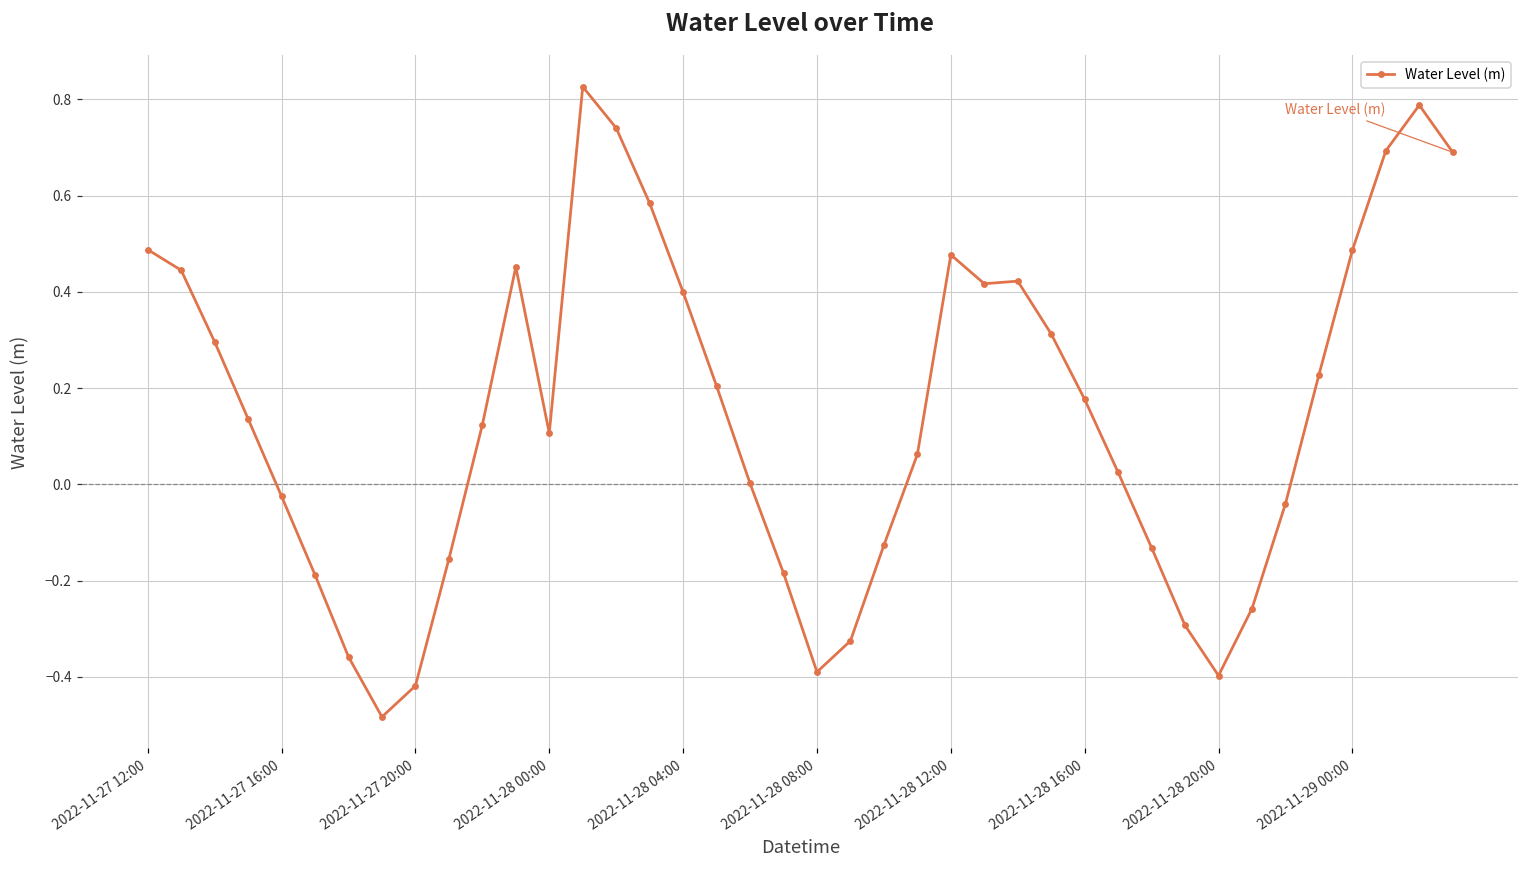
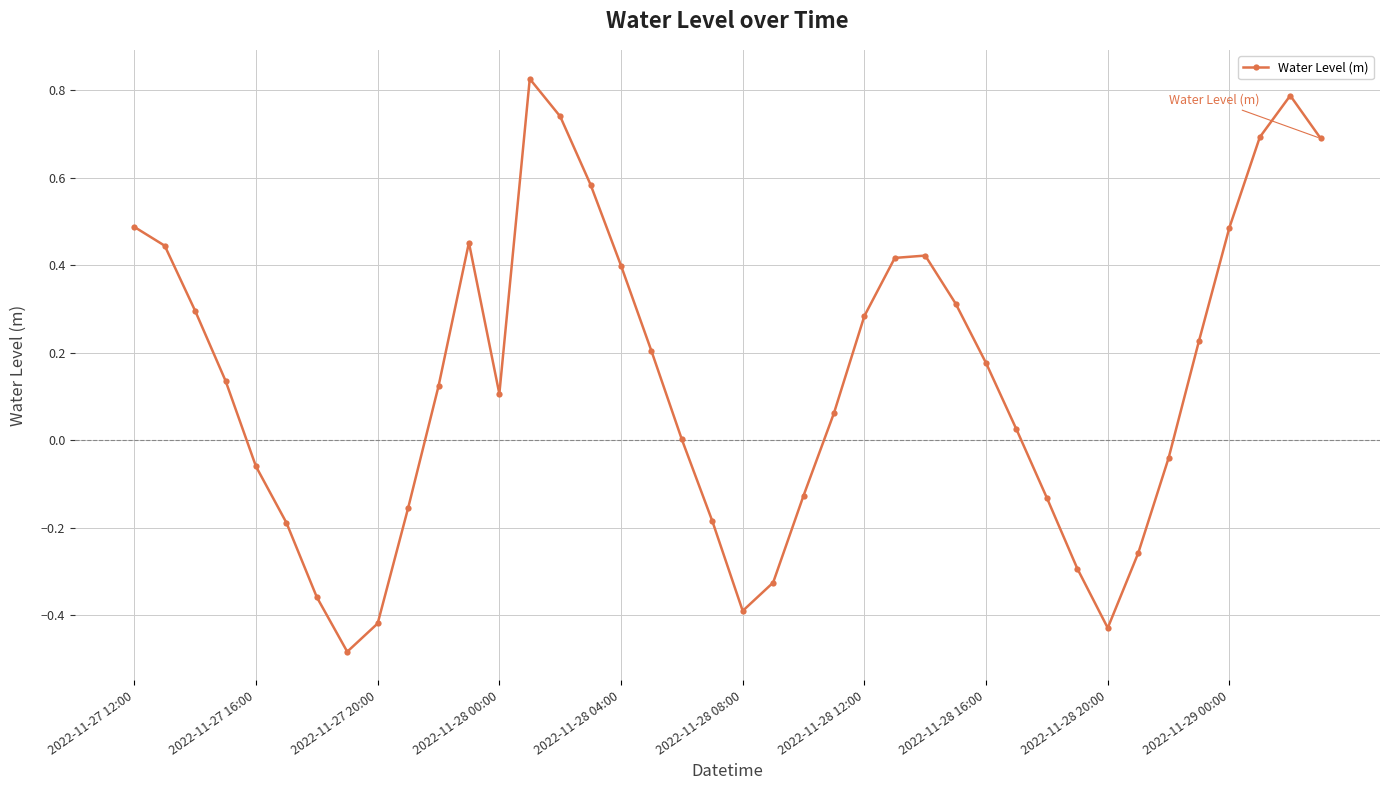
  {
    "2022-11-27 12:00": 0.49,
-   "2022-11-27 16:00": -0.03,
+   "2022-11-27 16:00": -0.06,
    "2022-11-27 20:00": -0.42,
    "2022-11-28 00:00": 0.11,
    "2022-11-28 04:00": 0.40,
    "2022-11-28 08:00": -0.39,
-   "2022-11-28 12:00": 0.48,
+   "2022-11-28 12:00": 0.28,
    "2022-11-28 16:00": 0.18,
-   "2022-11-28 20:00": -0.40,
+   "2022-11-28 20:00": -0.43,
    "2022-11-29 00:00": 0.49
  }
